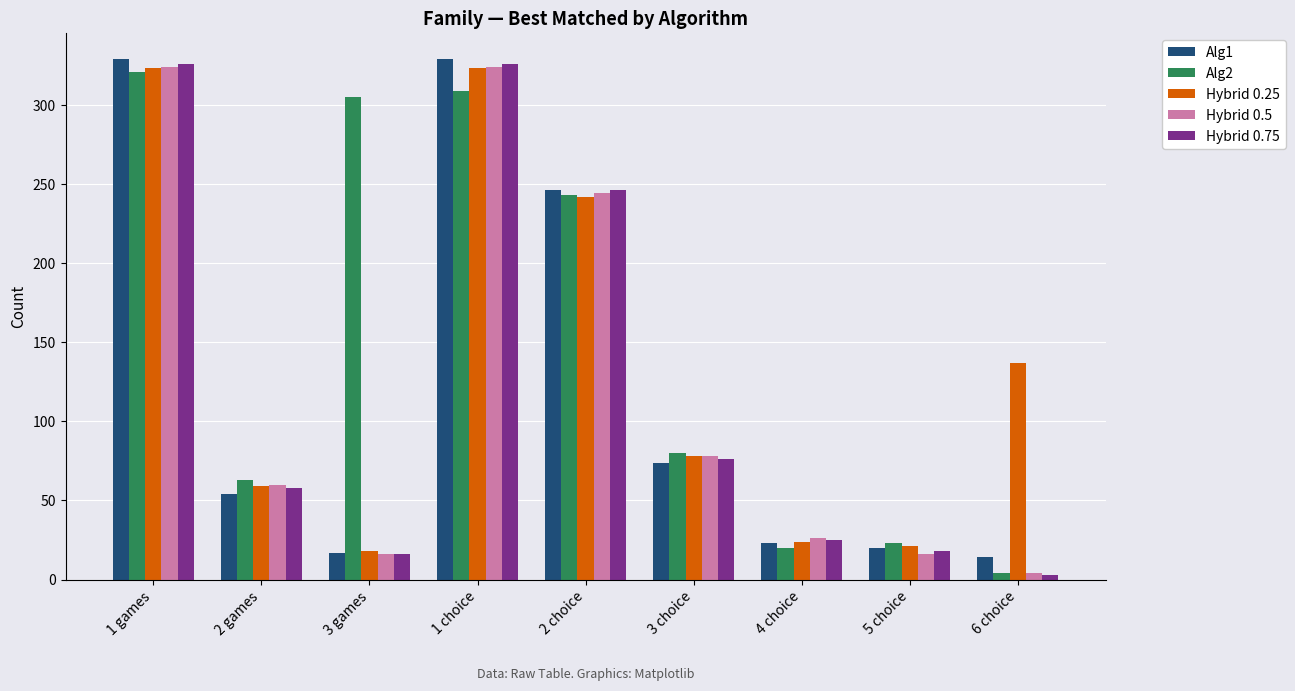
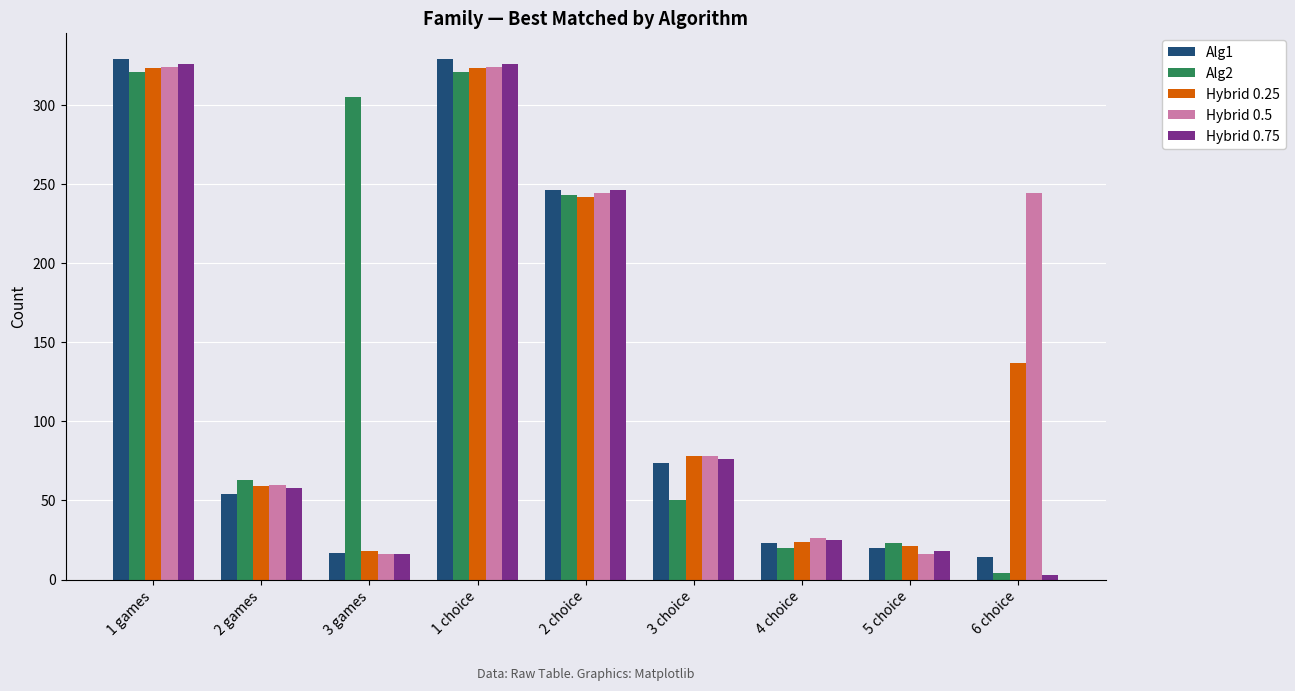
  {
    "Alg1": {
      "1 games": 329,
      "2 games": 54,
      "3 games": 17,
      "1 choice": 329,
      "2 choice": 246,
      "3 choice": 74,
      "4 choice": 23,
      "5 choice": 20,
      "6 choice": 14
    },
    "Alg2": {
      "1 games": 321,
      "2 games": 63,
      "3 games": 305,
-     "1 choice": 309,
+     "1 choice": 321,
      "2 choice": 243,
-     "3 choice": 80,
+     "3 choice": 50,
      "4 choice": 20,
      "5 choice": 23,
      "6 choice": 4
    },
    "Hybrid 0.25": {
      "1 games": 323,
      "2 games": 59,
      "3 games": 18,
      "1 choice": 323,
      "2 choice": 242,
      "3 choice": 78,
      "4 choice": 24,
      "5 choice": 21,
      "6 choice": 137
    },
    "Hybrid 0.5": {
      "1 games": 324,
      "2 games": 60,
      "3 games": 16,
      "1 choice": 324,
      "2 choice": 244,
      "3 choice": 78,
      "4 choice": 26,
      "5 choice": 16,
-     "6 choice": 4
+     "6 choice": 244
    },
    "Hybrid 0.75": {
      "1 games": 326,
      "2 games": 58,
      "3 games": 16,
      "1 choice": 326,
      "2 choice": 246,
      "3 choice": 76,
      "4 choice": 25,
      "5 choice": 18,
      "6 choice": 3
    }
  }
